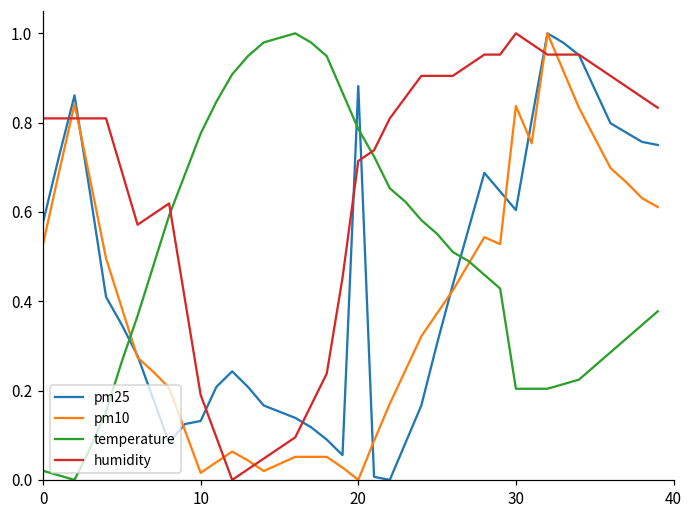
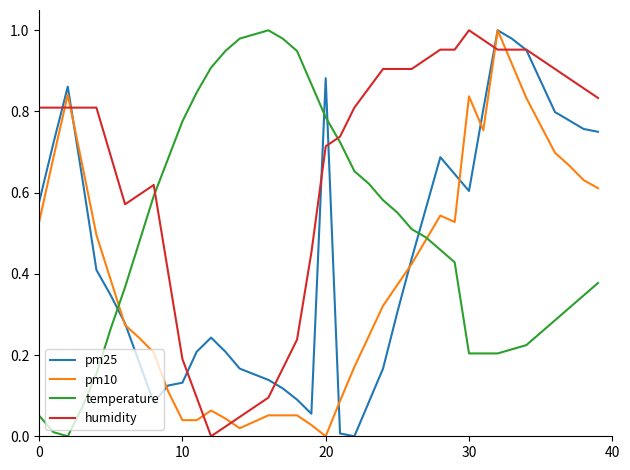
  {
    "pm25": {
      "0": 0.58,
      "10": 0.13,
      "20": 0.88,
      "30": 0.60
    },
    "pm10": {
      "0": 0.53,
-     "10": 0.02,
+     "10": 0.04,
      "20": 0.00,
      "30": 0.84
    },
    "temperature": {
-     "0": 0.02,
+     "0": 0.05,
      "10": 0.78,
      "20": 0.79,
      "30": 0.20
    },
    "humidity": {
      "0": 0.81,
      "10": 0.19,
      "20": 0.71,
      "30": 1.00
    }
  }
